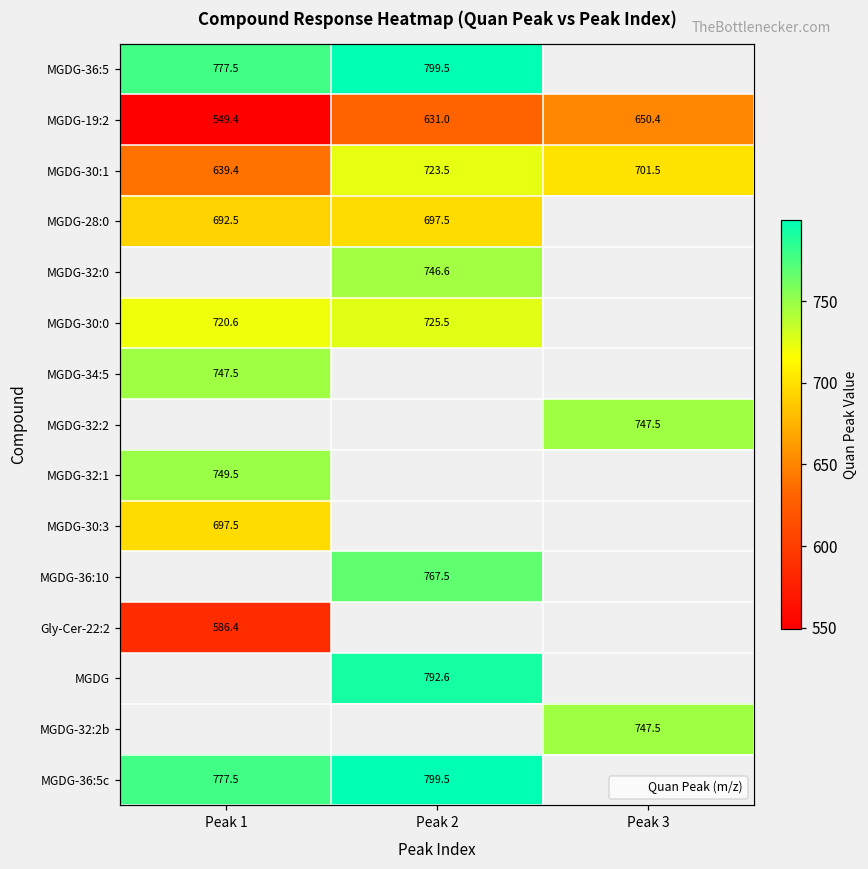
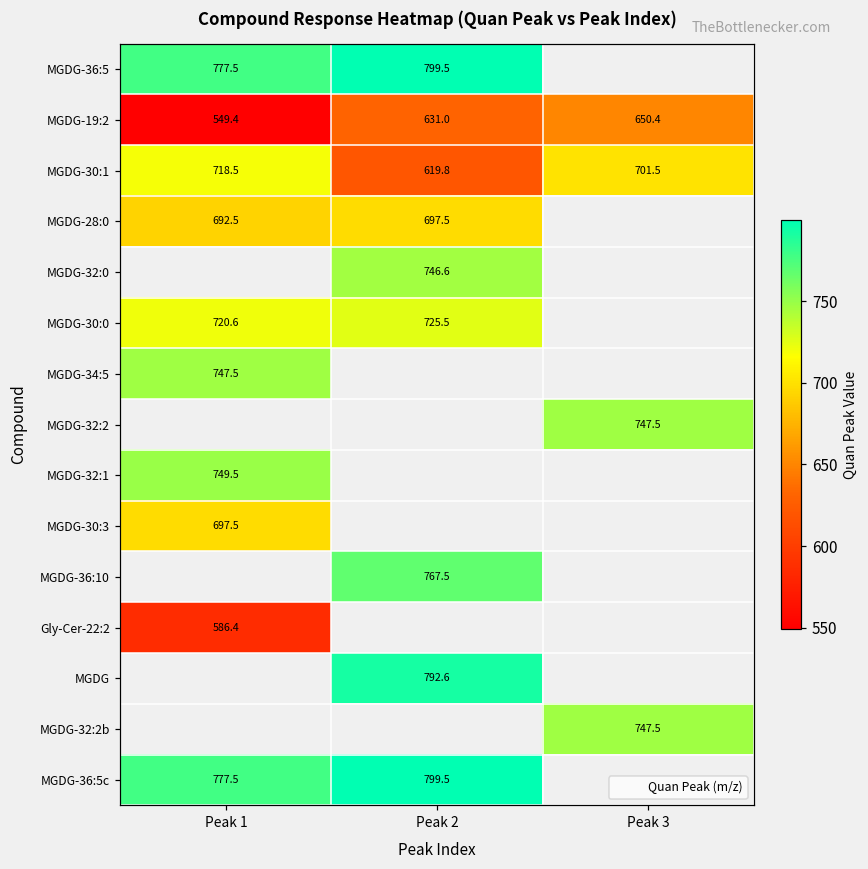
  {
    "MGDG-36:5": {
      "Peak 1": 777.5,
      "Peak 2": 799.5
    },
    "MGDG-19:2": {
      "Peak 1": 549.4,
      "Peak 2": 631.0,
      "Peak 3": 650.4
    },
    "MGDG-30:1": {
-     "Peak 1": 639.4,
-     "Peak 2": 723.5,
+     "Peak 1": 718.5,
+     "Peak 2": 619.8,
      "Peak 3": 701.5
    },
    "MGDG-28:0": {
      "Peak 1": 692.5,
      "Peak 2": 697.5
    },
    "MGDG-32:0": {
      "Peak 2": 746.6
    },
    "MGDG-30:0": {
      "Peak 1": 720.6,
      "Peak 2": 725.5
    },
    "MGDG-34:5": {
      "Peak 1": 747.5
    },
    "MGDG-32:2": {
      "Peak 3": 747.5
    },
    "MGDG-32:1": {
      "Peak 1": 749.5
    },
    "MGDG-30:3": {
      "Peak 1": 697.5
    },
    "MGDG-36:10": {
      "Peak 2": 767.5
    },
    "Gly-Cer-22:2": {
      "Peak 1": 586.4
    },
    "MGDG": {
      "Peak 2": 792.6
    },
    "MGDG-32:2b": {
      "Peak 3": 747.5
    },
    "MGDG-36:5c": {
      "Peak 1": 777.5,
      "Peak 2": 799.5
    }
  }
